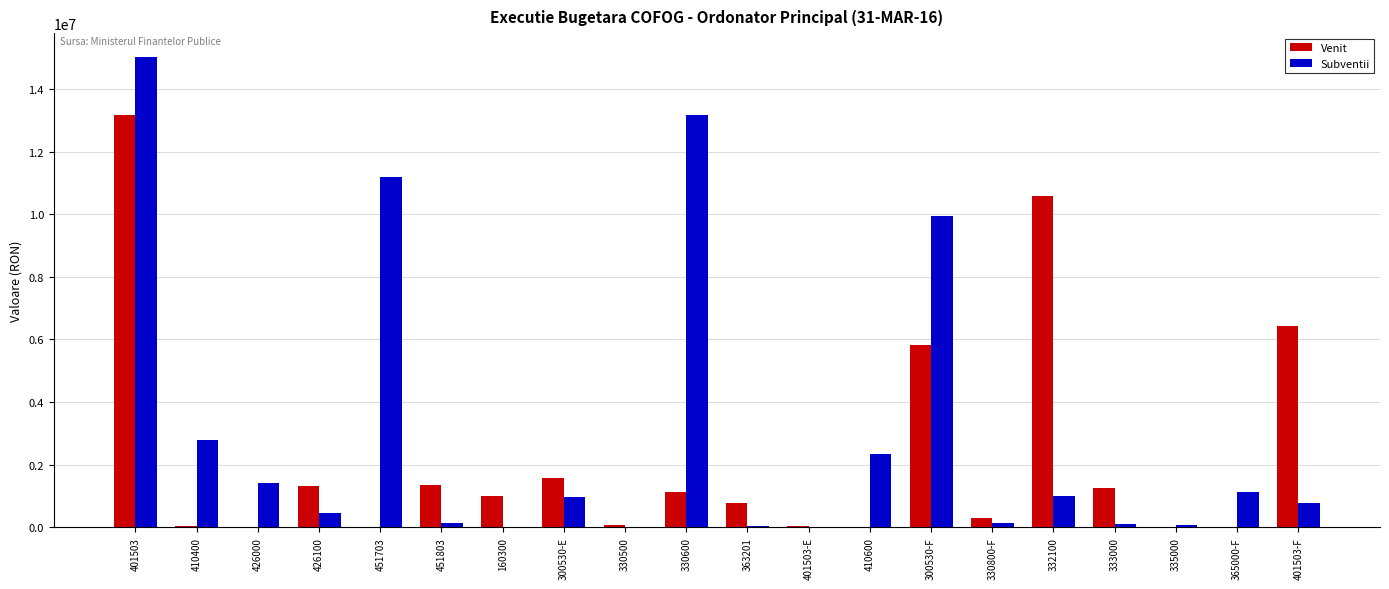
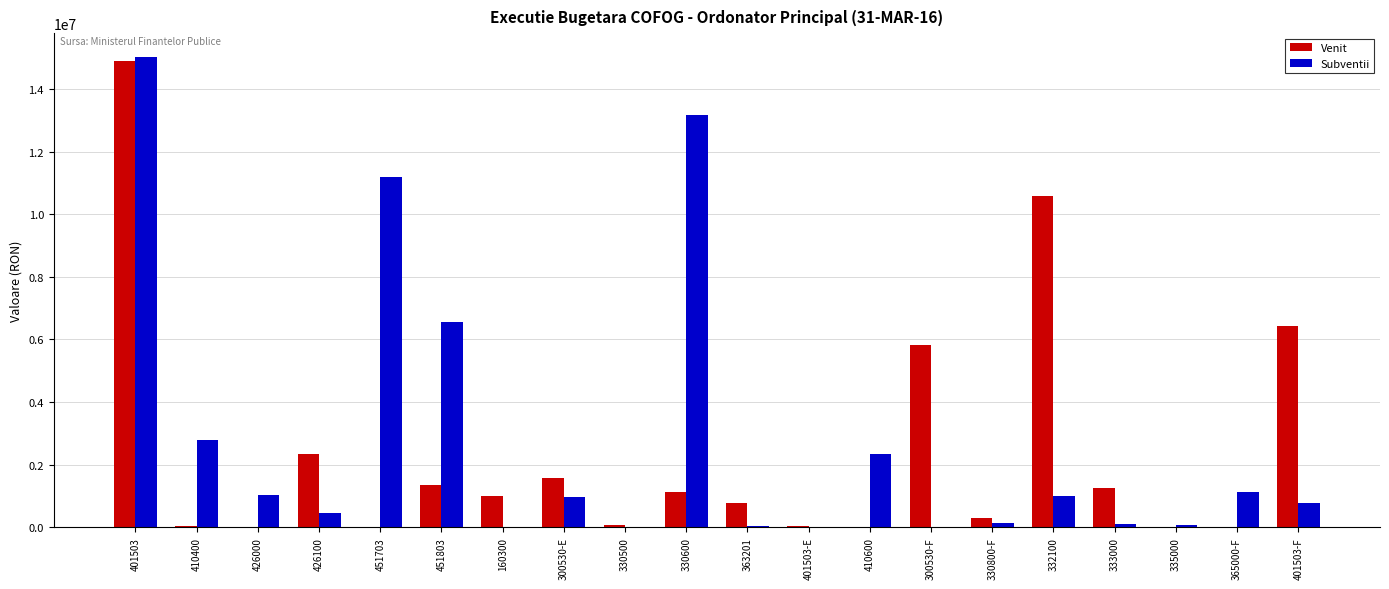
  {
    "Venit": {
-     "401503": 13200000,
-     "426100": 1300000,
+     "401503": 14900000,
+     "426100": 2300000,
      "451803": 1400000,
      "160300": 1000000,
      "300530-E": 1600000,
      "330600": 1100000,
      "363201": 800000,
      "300530-F": 5800000,
      "330800-F": 300000,
      "332100": 10600000,
      "333000": 1300000,
      "401503-F": 6400000
    },
    "Subventii": {
      "401503": 15000000,
      "410400": 2800000,
-     "426000": 1400000,
+     "426000": 1000000,
      "426100": 500000,
      "451703": 11200000,
-     "451803": 100000,
+     "451803": 6600000,
      "300530-E": 1000000,
      "330600": 13200000,
      "410600": 2300000,
-     "300530-F": 10000000,
+     "300530-F": 0,
      "330800-F": 100000,
      "332100": 1000000,
      "333000": 100000,
      "365000-F": 1100000,
      "401503-F": 800000
    }
  }
